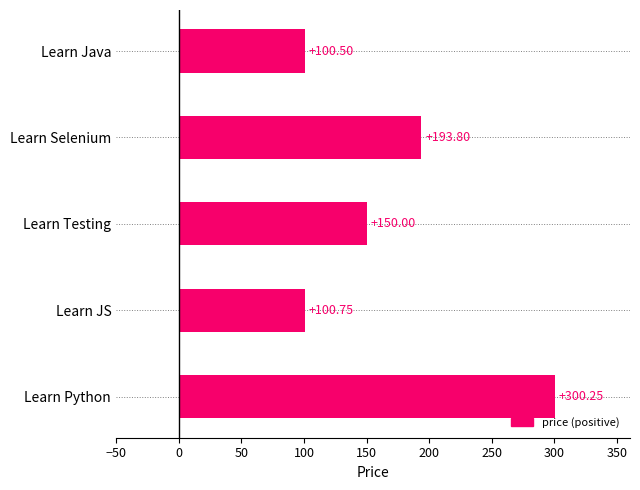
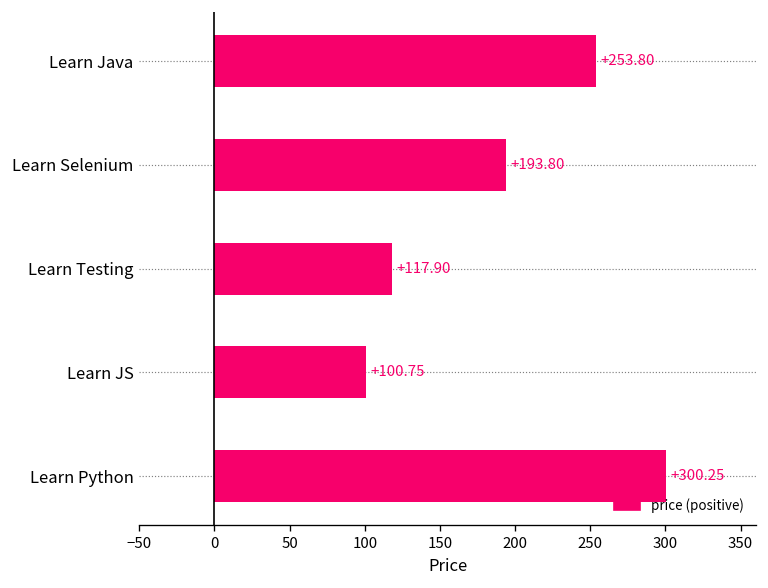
  {
-   "Learn Java": "+100.50",
+   "Learn Java": "+253.80",
    "Learn Selenium": "+193.80",
-   "Learn Testing": "+150.00",
+   "Learn Testing": "+117.90",
    "Learn JS": "+100.75",
    "Learn Python": "+300.25"
  }
